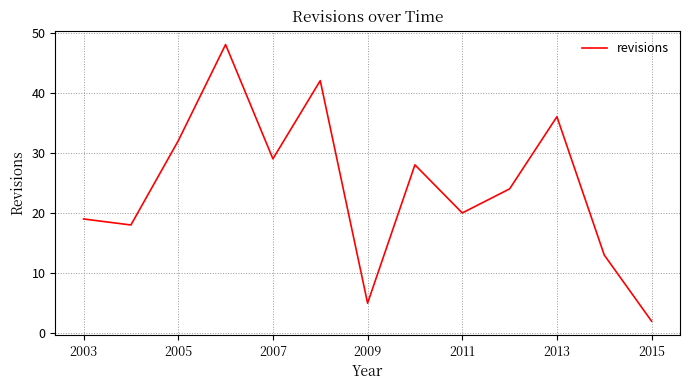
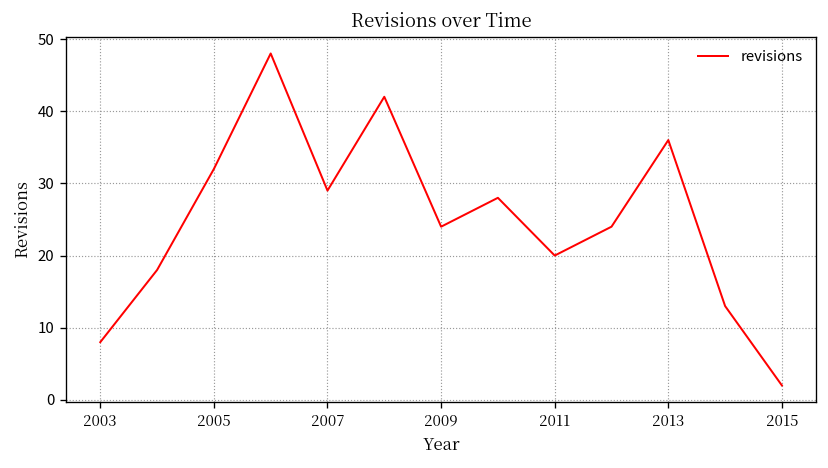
  {
-   "2003": 19,
+   "2003": 8,
    "2005": 32,
    "2007": 29,
-   "2009": 5,
+   "2009": 24,
    "2011": 20,
    "2013": 36,
    "2015": 2
  }
